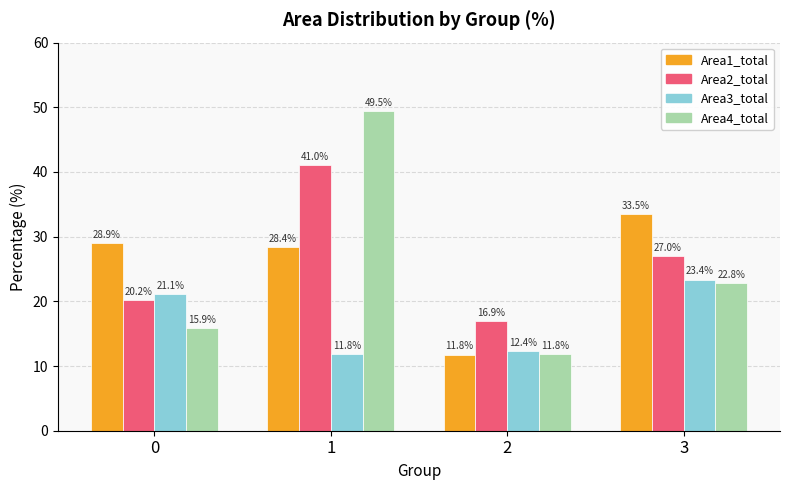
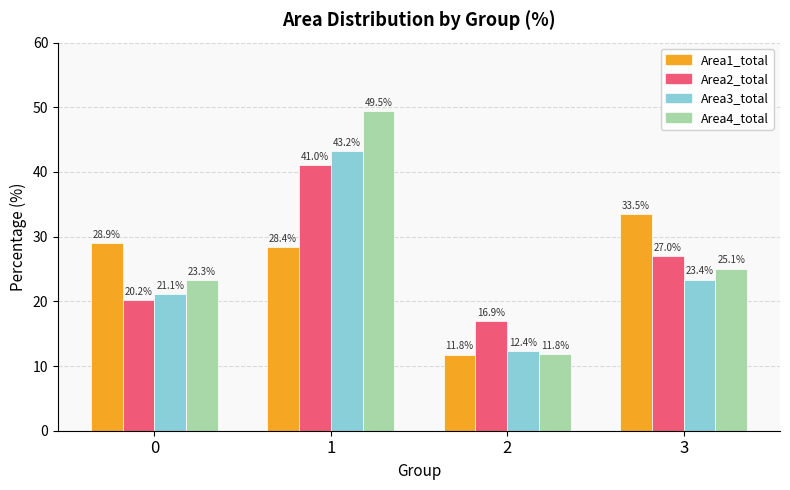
  {
    "Area1_total": {
      "0": "28.9%",
      "1": "28.4%",
      "2": "11.8%",
      "3": "33.5%"
    },
    "Area2_total": {
      "0": "20.2%",
      "1": "41.0%",
      "2": "16.9%",
      "3": "27.0%"
    },
    "Area3_total": {
      "0": "21.1%",
-     "1": "11.8%",
+     "1": "43.2%",
      "2": "12.4%",
      "3": "23.4%"
    },
    "Area4_total": {
-     "0": "15.9%",
+     "0": "23.3%",
      "1": "49.5%",
      "2": "11.8%",
-     "3": "22.8%"
+     "3": "25.1%"
    }
  }
